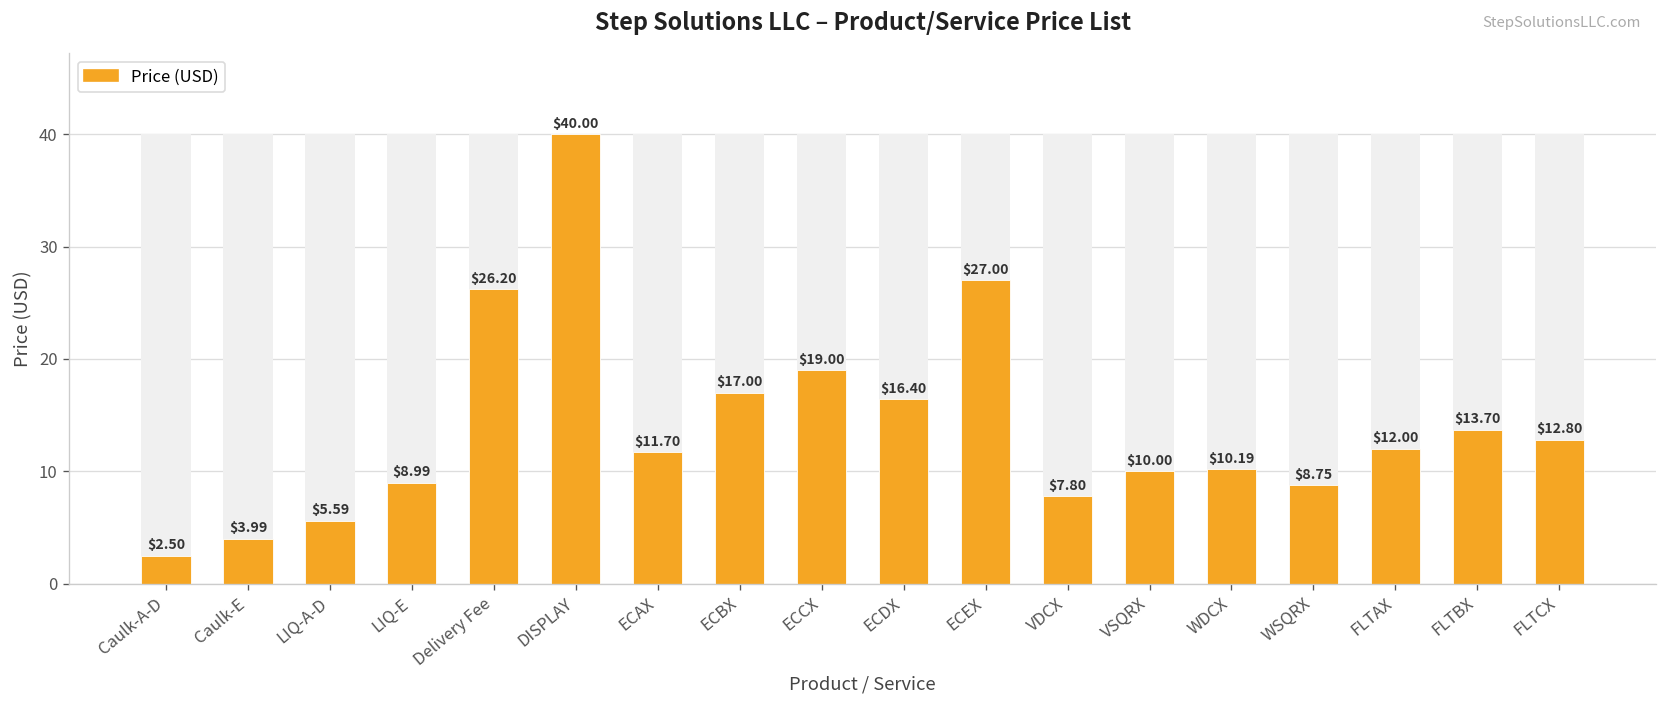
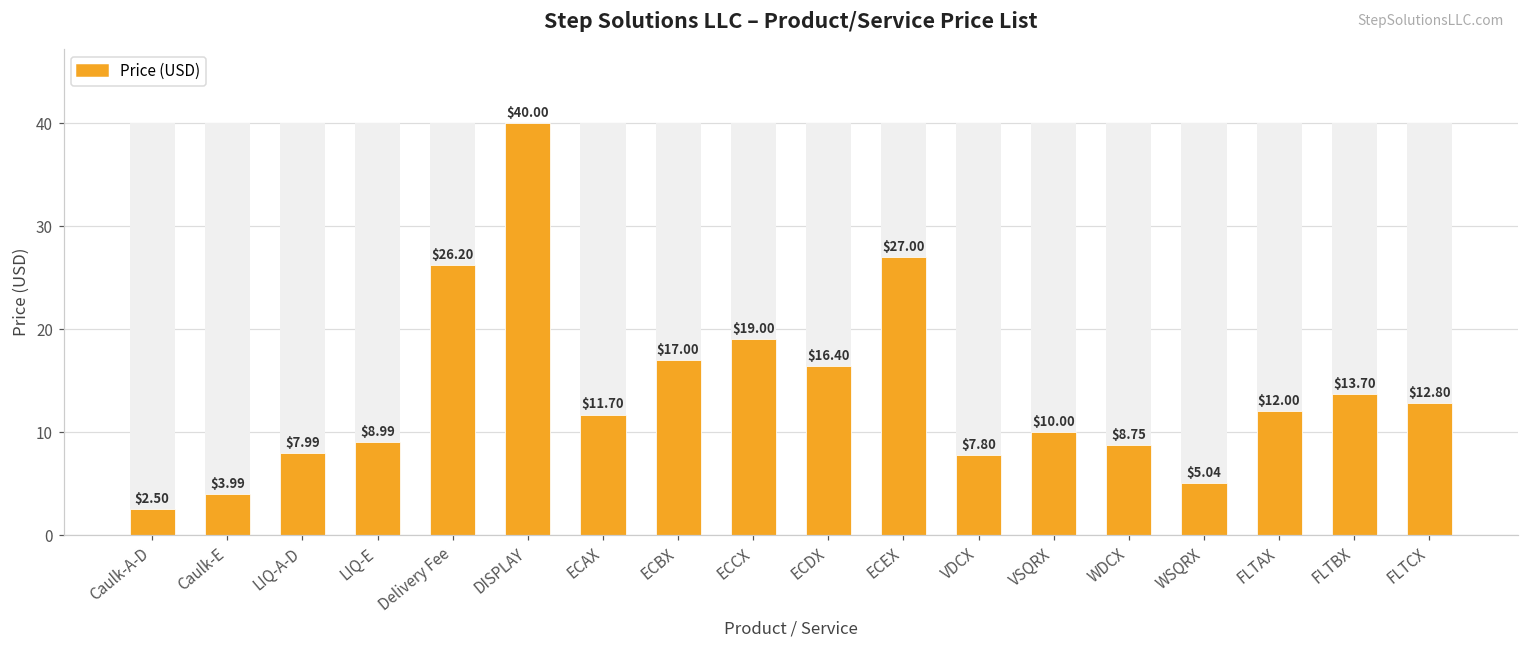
  {
    "Price (USD)": {
-     "LIQ-A-D": "$5.59",
+     "LIQ-A-D": "$7.99",
      "DISPLAY": "$40.00",
-     "WDCX": "$10.19",
-     "WSQRX": "$8.75"
+     "WDCX": "$8.75",
+     "WSQRX": "$5.04"
    }
  }
